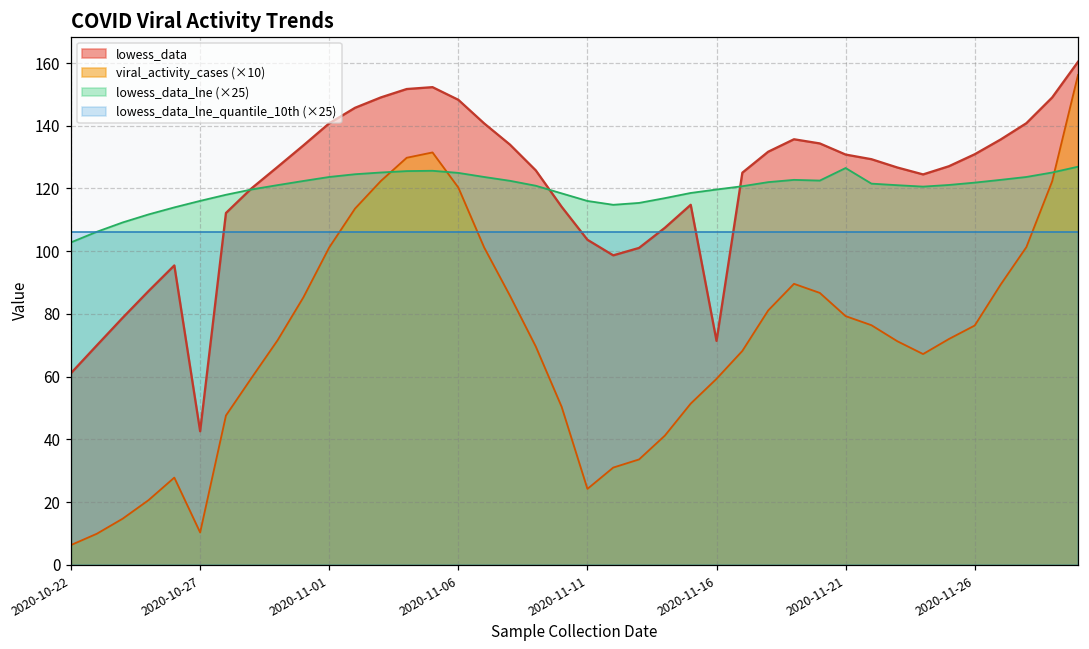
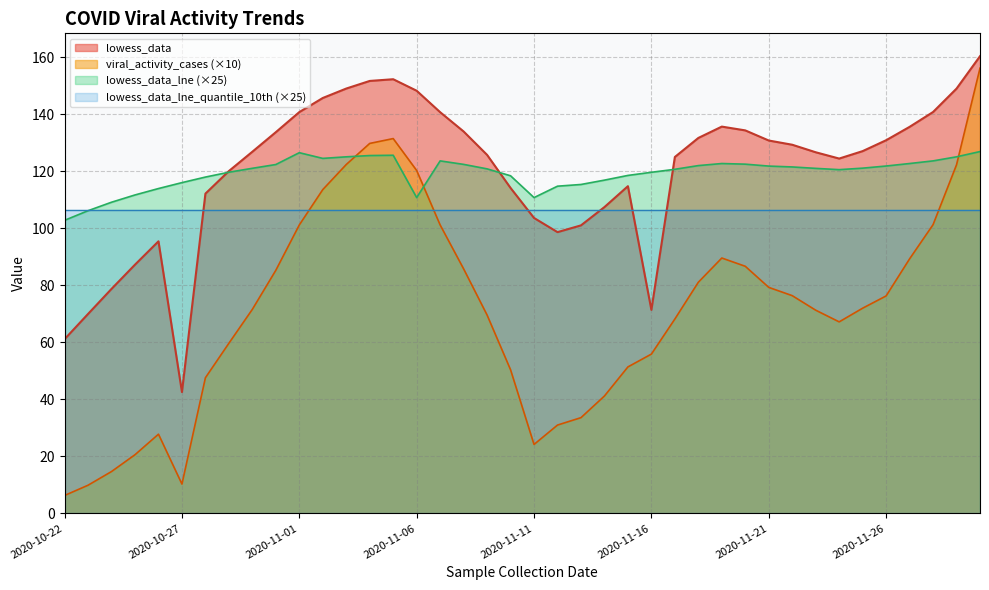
  {
    "lowess_data": {
      "2020-10-22": 61,
      "2020-10-27": 43,
      "2020-11-01": 141,
      "2020-11-06": 148,
      "2020-11-11": 104,
      "2020-11-16": 71,
      "2020-11-21": 131,
      "2020-11-26": 131
    },
    "viral_activity_cases (×10)": {
      "2020-10-22": 6,
      "2020-10-27": 10,
      "2020-11-01": 101,
      "2020-11-06": 120,
      "2020-11-11": 24,
-     "2020-11-16": 59,
+     "2020-11-16": 56,
      "2020-11-21": 79,
      "2020-11-26": 76
    },
    "lowess_data_lne (×25)": {
      "2020-10-22": 103,
      "2020-10-27": 116,
-     "2020-11-01": 124,
-     "2020-11-06": 125,
-     "2020-11-11": 116,
+     "2020-11-01": 127,
+     "2020-11-06": 111,
+     "2020-11-11": 111,
      "2020-11-16": 120,
-     "2020-11-21": 127,
+     "2020-11-21": 122,
      "2020-11-26": 122
    },
    "lowess_data_lne_quantile_10th (×25)": {
      "2020-10-22": 106,
      "2020-10-27": 106,
      "2020-11-01": 106,
      "2020-11-06": 106,
      "2020-11-11": 106,
      "2020-11-16": 106,
      "2020-11-21": 106,
      "2020-11-26": 106
    }
  }
